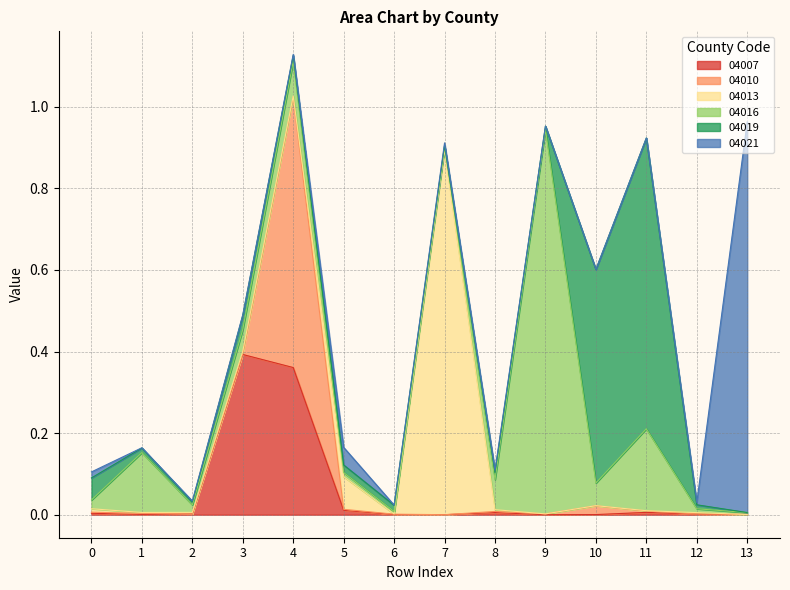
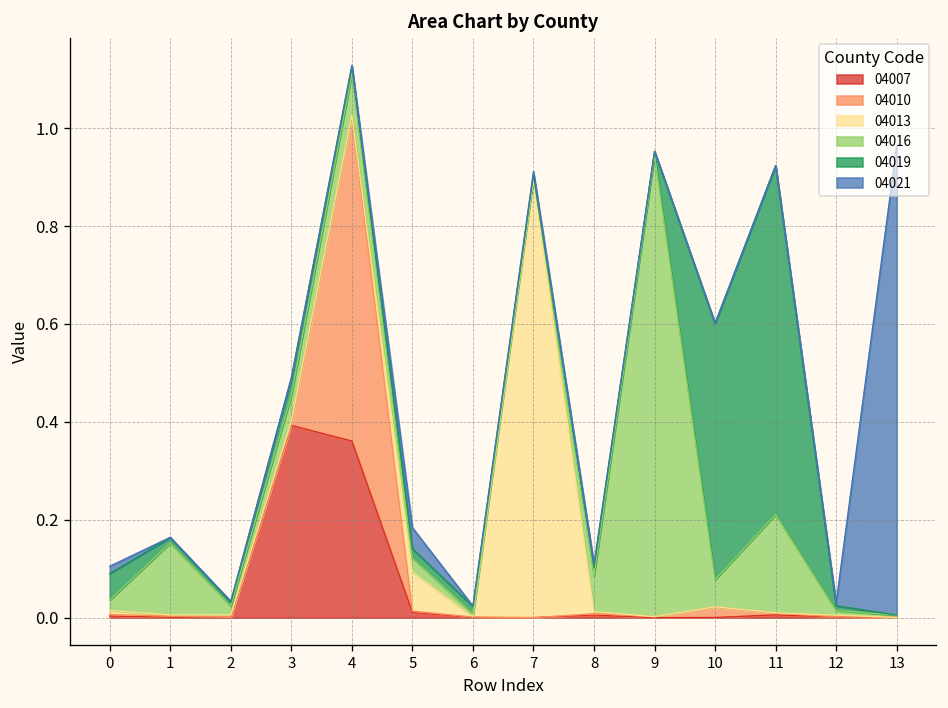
  {
    "04007": {
      "4": 0.36,
      "10": 0.00
    },
    "04013": {
      "0": 0.01,
      "3": 0.01,
      "5": 0.08,
      "7": 0.89
    },
    "04016": {
      "0": 0.02,
      "1": 0.15,
      "2": 0.02,
      "3": 0.05,
      "4": 0.08,
-     "5": 0.01,
+     "5": 0.03,
      "8": 0.07,
      "9": 0.94,
      "10": 0.06,
      "11": 0.20,
      "12": 0.01
    },
    "04019": {
      "0": 0.05,
      "5": 0.02
    },
    "04021": {
      "0": 0.01,
      "5": 0.04
    }
  }
